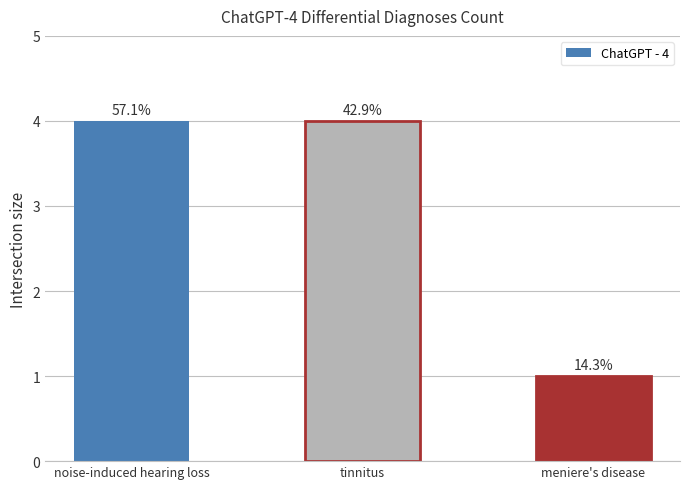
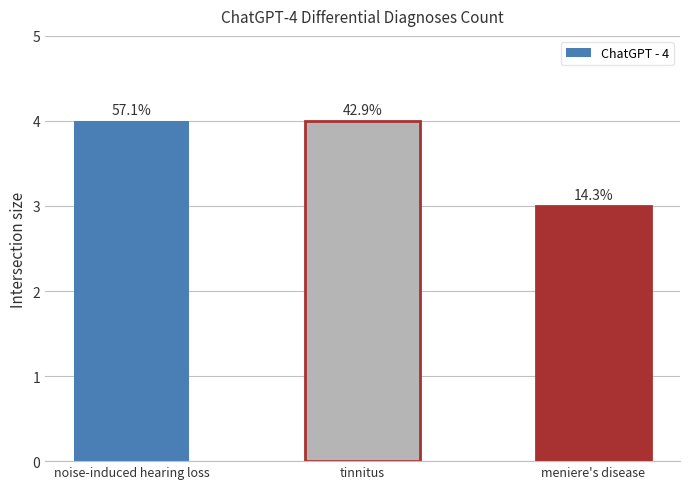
  {
-   "meniere's disease": 1
+   "meniere's disease": 3
  }
